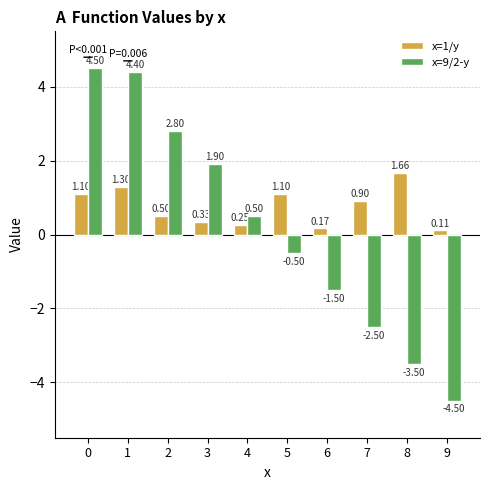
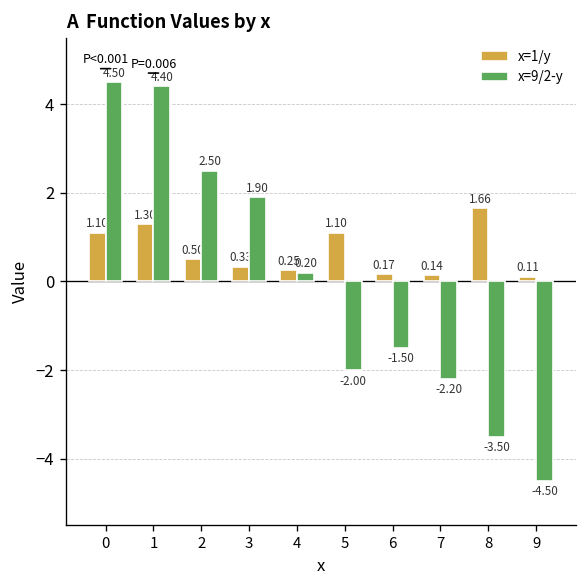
  {
    "x=1/y": {
      "0": 1.10,
      "1": 1.30,
      "2": 0.50,
      "3": 0.33,
      "5": 1.10,
      "6": 0.17,
-     "7": 0.90,
+     "7": 0.14,
      "8": 1.66,
      "9": 0.11
    },
    "x=9/2-y": {
      "0": 4.50,
      "1": 4.40,
-     "2": 2.80,
+     "2": 2.50,
      "3": 1.90,
-     "4": 0.50,
-     "5": -0.50,
+     "4": 0.20,
+     "5": -2.00,
      "6": -1.50,
-     "7": -2.50,
+     "7": -2.20,
      "8": -3.50,
      "9": -4.50
    }
  }
